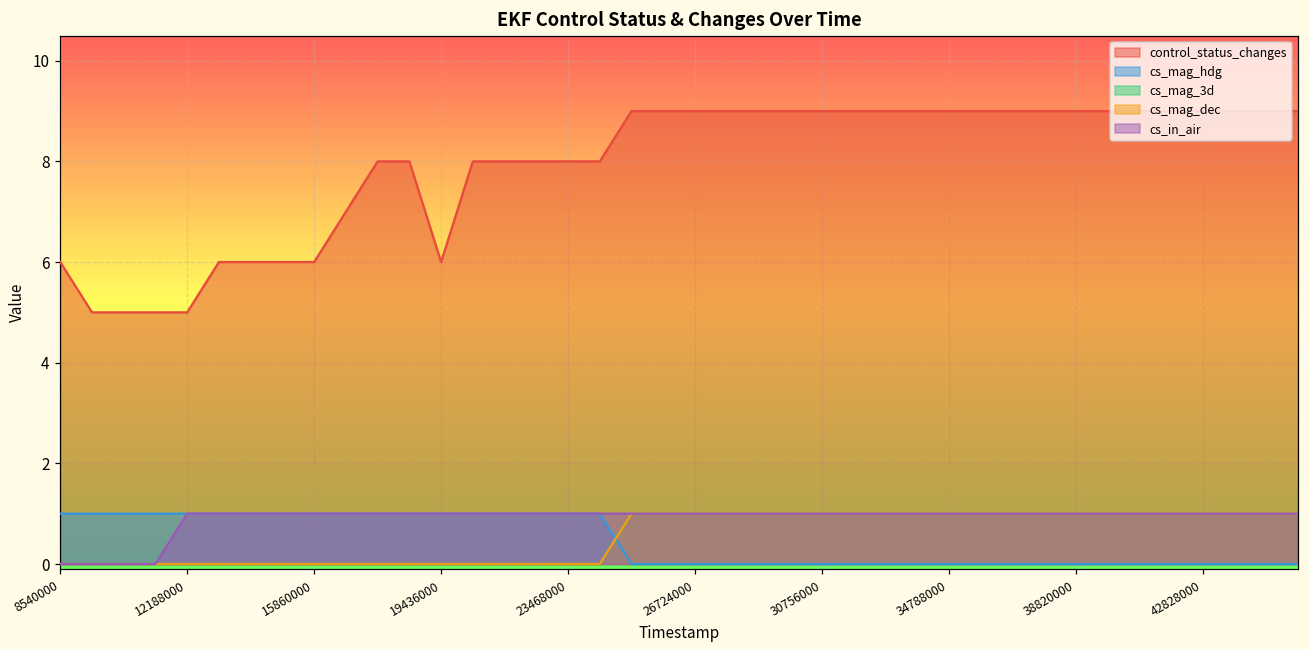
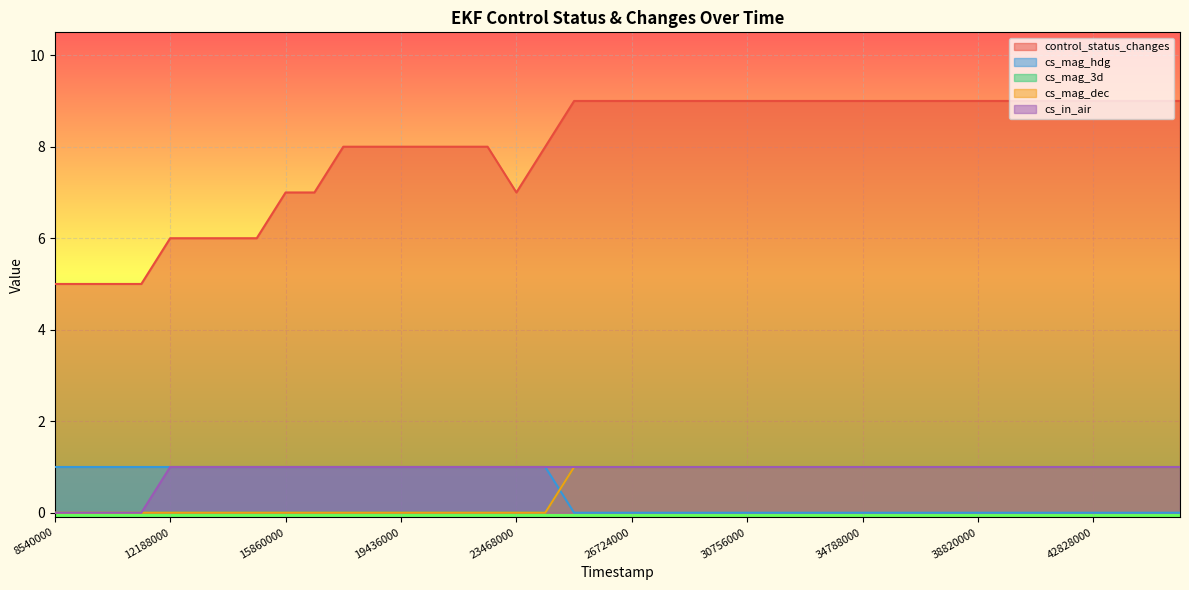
  {
    "control_status_changes": {
-     "8540000": 6,
-     "12188000": 5,
-     "15860000": 6,
-     "19436000": 6,
-     "23468000": 8,
+     "8540000": 5,
+     "12188000": 6,
+     "15860000": 7,
+     "19436000": 8,
+     "23468000": 7,
      "26724000": 9,
      "30756000": 9,
      "34788000": 9,
      "38820000": 9
    },
    "cs_mag_hdg": {
      "8540000": 1,
      "26724000": 0,
      "30756000": 0,
      "34788000": 0,
      "38820000": 0,
      "42828000": 0
    },
    "cs_mag_dec": {
      "12188000": 0,
      "15860000": 0,
      "19436000": 0,
      "23468000": 0
    }
  }
